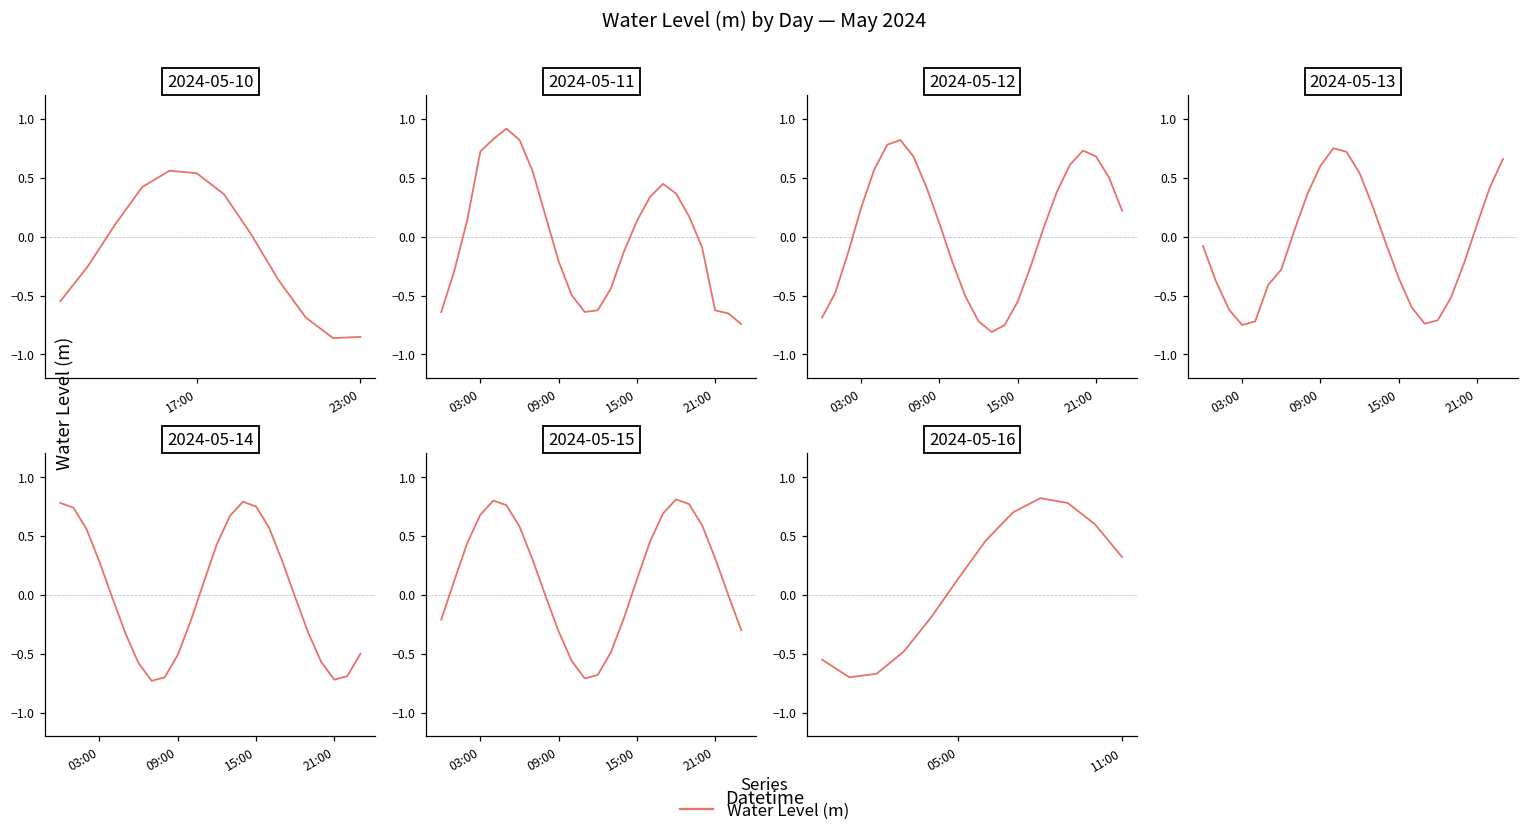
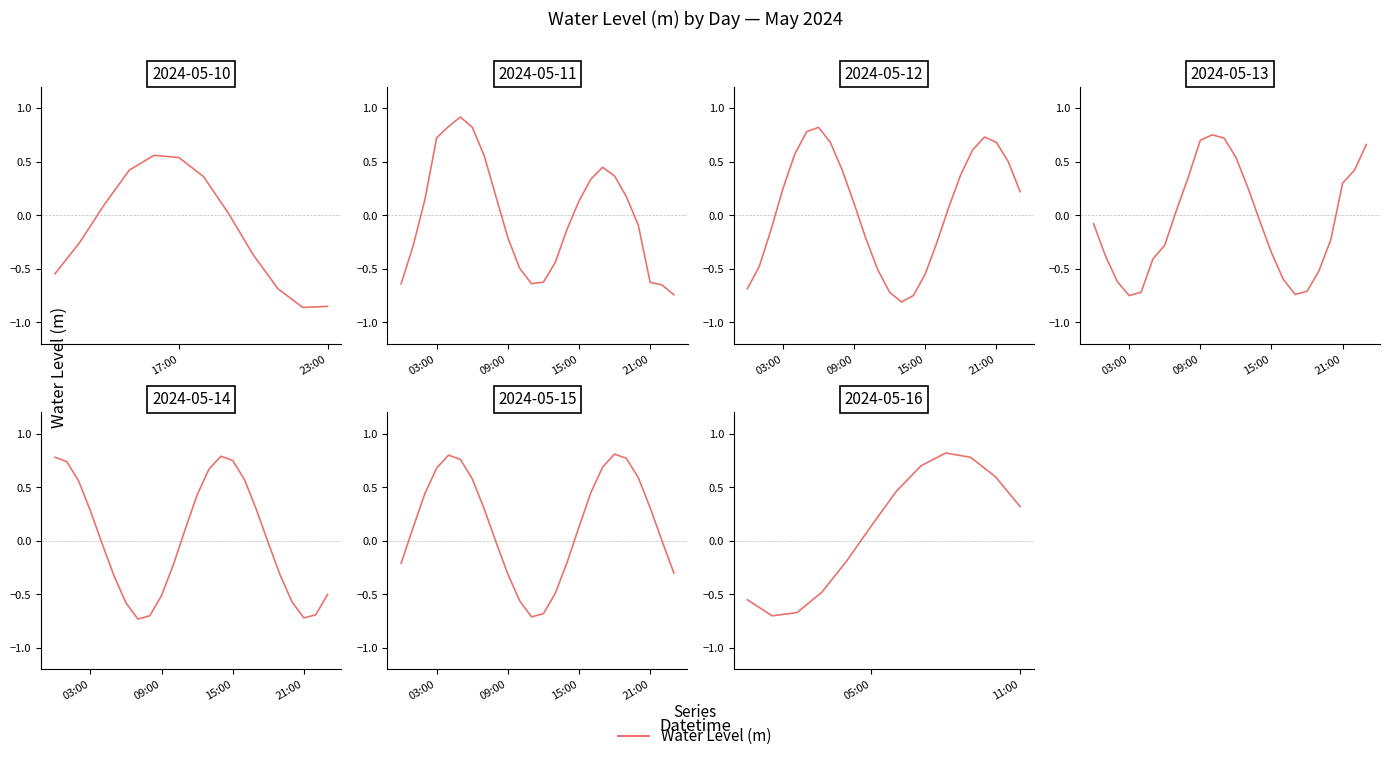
  {
    "2024-05-10": {
      "17:00": 0.54,
      "23:00": -0.85
    },
    "2024-05-11": {
      "03:00": 0.72,
      "09:00": -0.21,
      "15:00": 0.13,
      "21:00": -0.63
    },
    "2024-05-12": {
      "03:00": 0.25,
      "09:00": 0.11,
      "15:00": -0.55,
      "21:00": 0.68
    },
    "2024-05-13": {
      "03:00": -0.75,
-     "09:00": 0.6,
+     "09:00": 0.7,
      "15:00": -0.35,
-     "21:00": 0.1
+     "21:00": 0.3
    },
    "2024-05-14": {
      "03:00": 0.28,
      "09:00": -0.51,
      "15:00": 0.75,
      "21:00": -0.72
    },
    "2024-05-15": {
      "03:00": 0.68,
      "09:00": -0.31,
      "15:00": 0.13,
      "21:00": 0.31
    },
    "2024-05-16": {
      "05:00": 0.14,
      "11:00": 0.32
    }
  }
